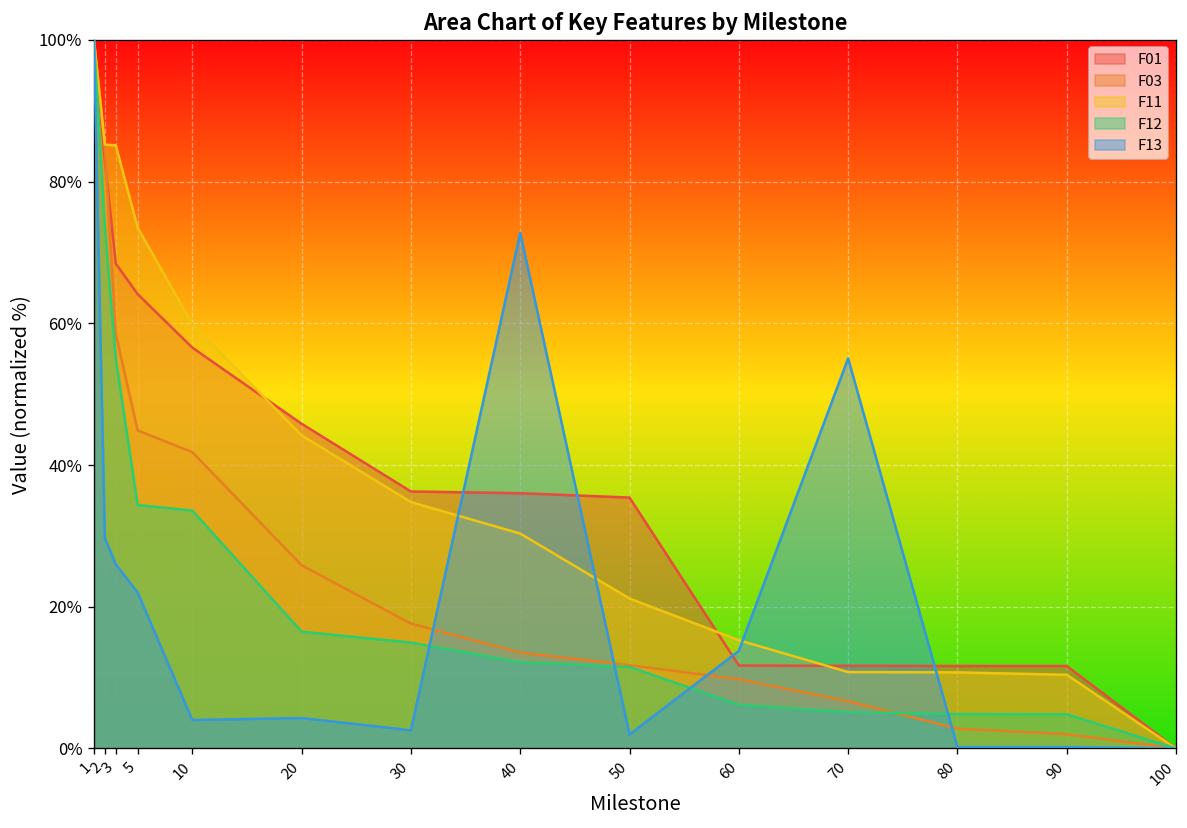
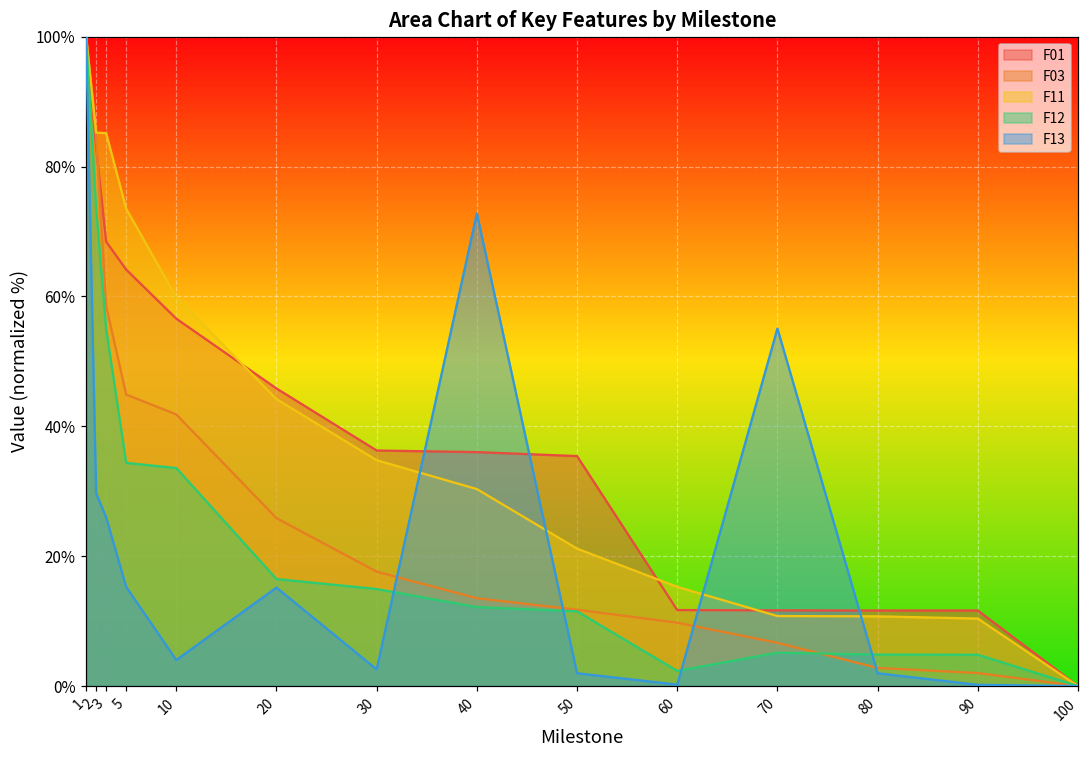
  {
    "F12": {
      "2": "74%",
      "3": "55%",
      "5": "34%",
      "10": "34%",
      "20": "16%",
      "30": "15%",
      "40": "12%",
-     "60": "6%",
+     "60": "2%",
      "70": "5%",
      "80": "5%",
      "90": "5%"
    },
    "F13": {
      "2": "30%",
      "3": "26%",
-     "5": "22%",
+     "5": "15%",
      "10": "4%",
-     "20": "4%",
+     "20": "15%",
      "30": "3%",
      "40": "73%",
      "50": "2%",
-     "60": "14%",
+     "60": "0%",
      "70": "55%",
-     "80": "0%",
+     "80": "2%",
      "90": "0%"
    }
  }
